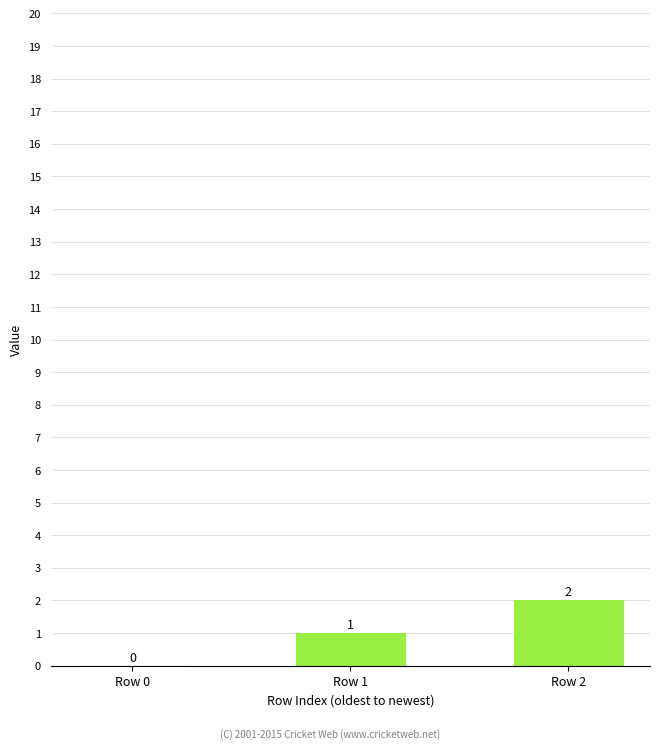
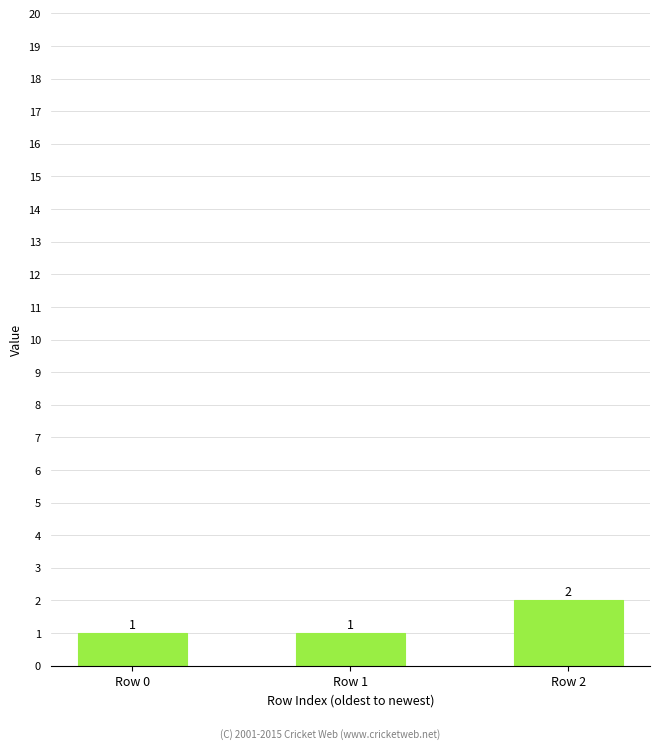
  {
-   "Row 0": 0,
+   "Row 0": 1,
    "Row 1": 1,
    "Row 2": 2
  }
